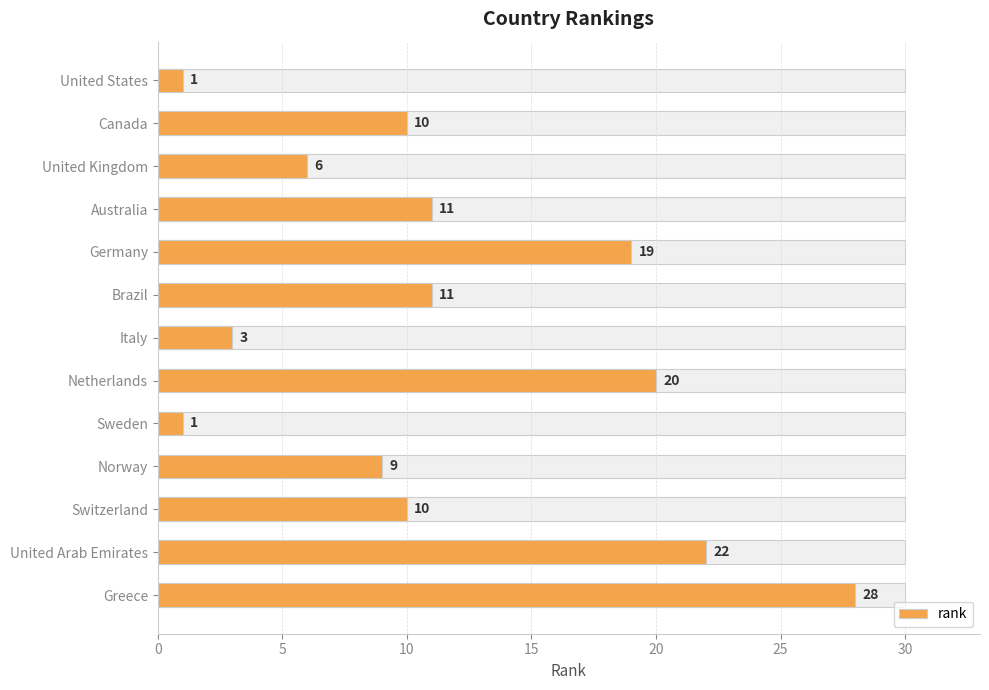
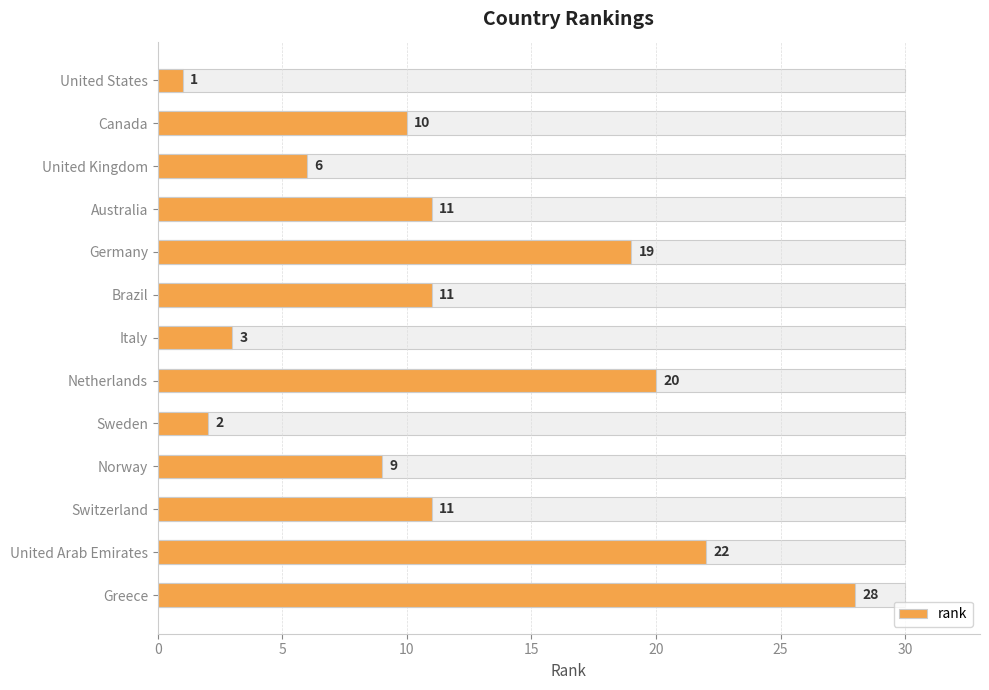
  {
    "rank": {
-     "Sweden": 1,
-     "Switzerland": 10
+     "Sweden": 2,
+     "Switzerland": 11
    }
  }
